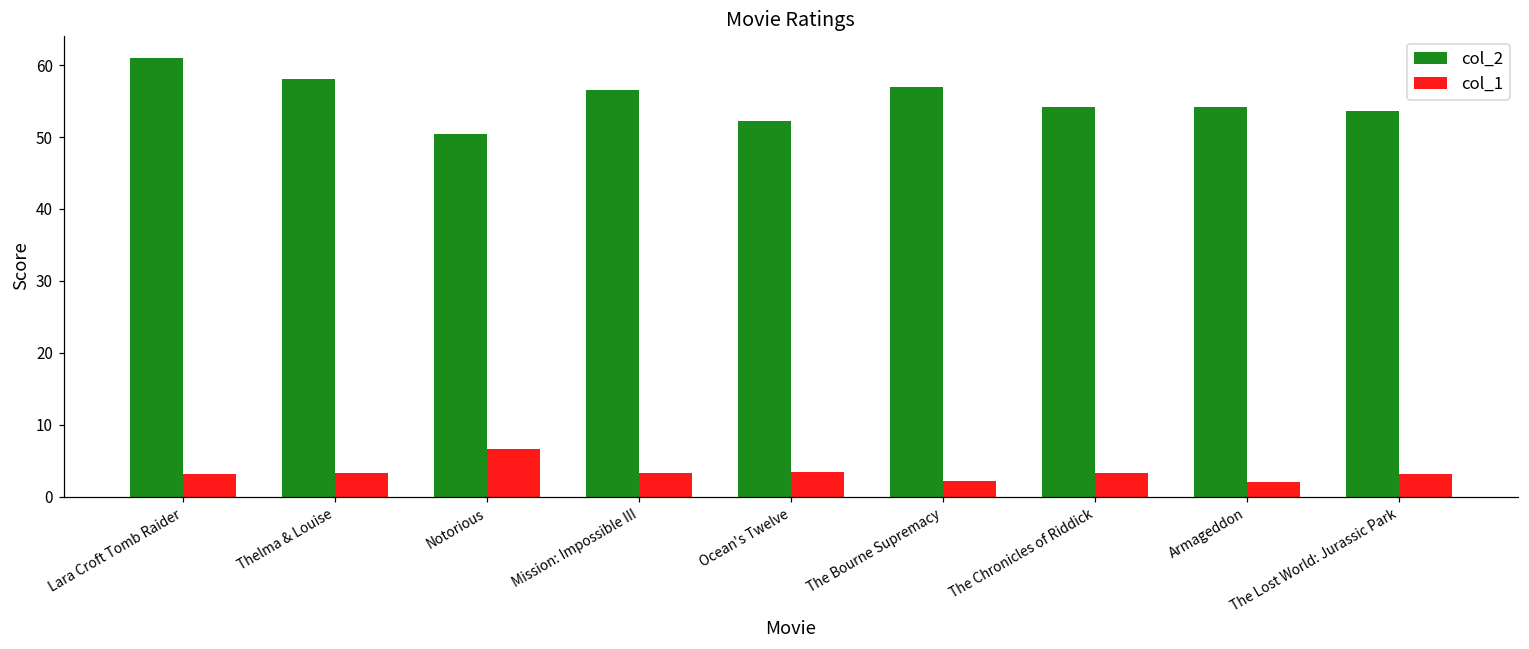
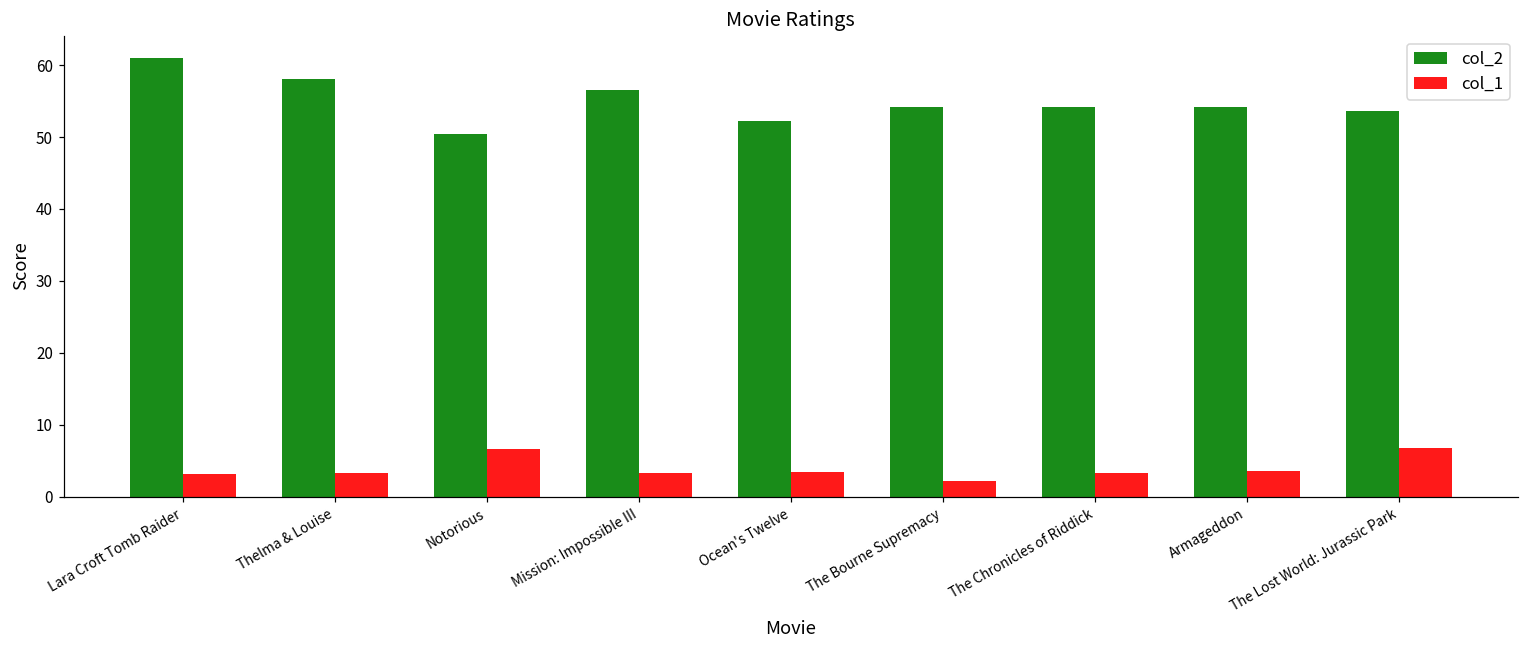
  {
    "col_2": {
      "Lara Croft Tomb Raider": 61,
      "Thelma & Louise": 58,
      "Notorious": 50,
      "Mission: Impossible III": 57,
      "Ocean's Twelve": 52,
-     "The Bourne Supremacy": 57,
+     "The Bourne Supremacy": 54,
      "The Chronicles of Riddick": 54,
      "Armageddon": 54,
      "The Lost World: Jurassic Park": 54
    },
    "col_1": {
      "Lara Croft Tomb Raider": 3,
      "Thelma & Louise": 3,
      "Notorious": 7,
      "Mission: Impossible III": 3,
      "Ocean's Twelve": 3,
      "The Bourne Supremacy": 2,
      "The Chronicles of Riddick": 3,
-     "Armageddon": 2,
-     "The Lost World: Jurassic Park": 3
+     "Armageddon": 4,
+     "The Lost World: Jurassic Park": 7
    }
  }
